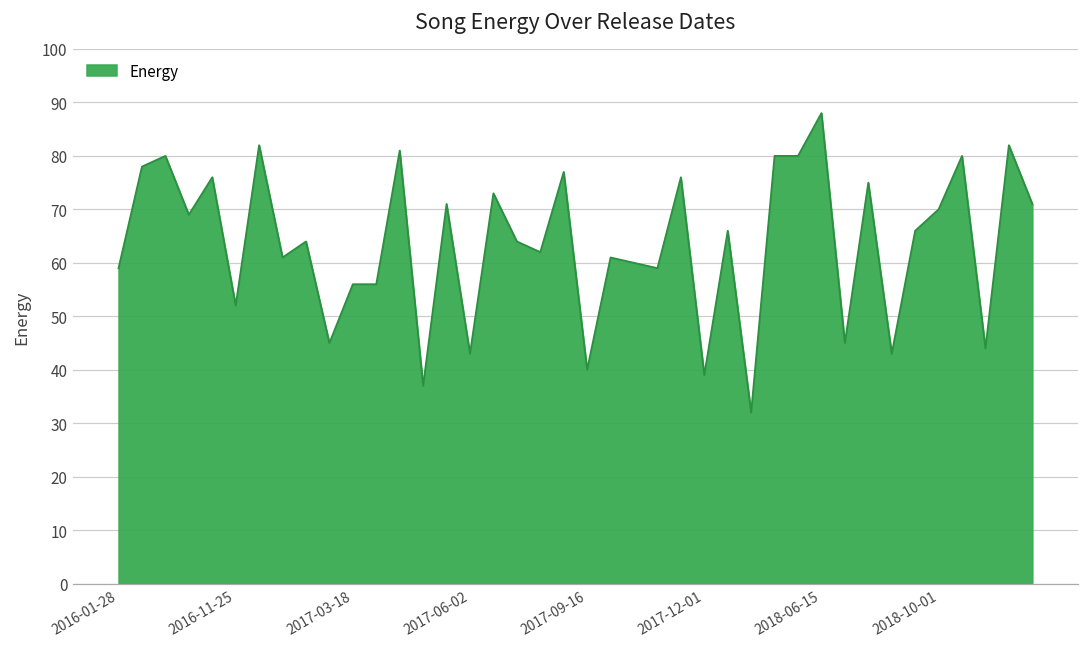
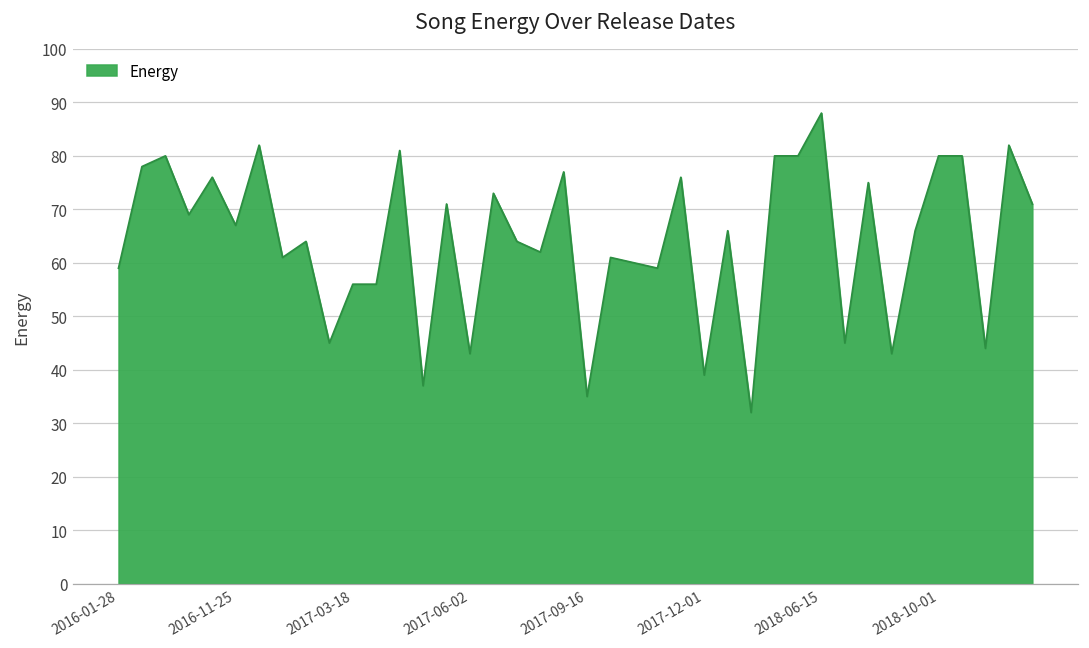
  {
    "2016-01-28": 59,
-   "2016-11-25": 52,
+   "2016-11-25": 67,
    "2017-03-18": 56,
    "2017-06-02": 43,
-   "2017-09-16": 40,
+   "2017-09-16": 35,
    "2017-12-01": 39,
    "2018-06-15": 88,
-   "2018-10-01": 70
+   "2018-10-01": 80
  }
